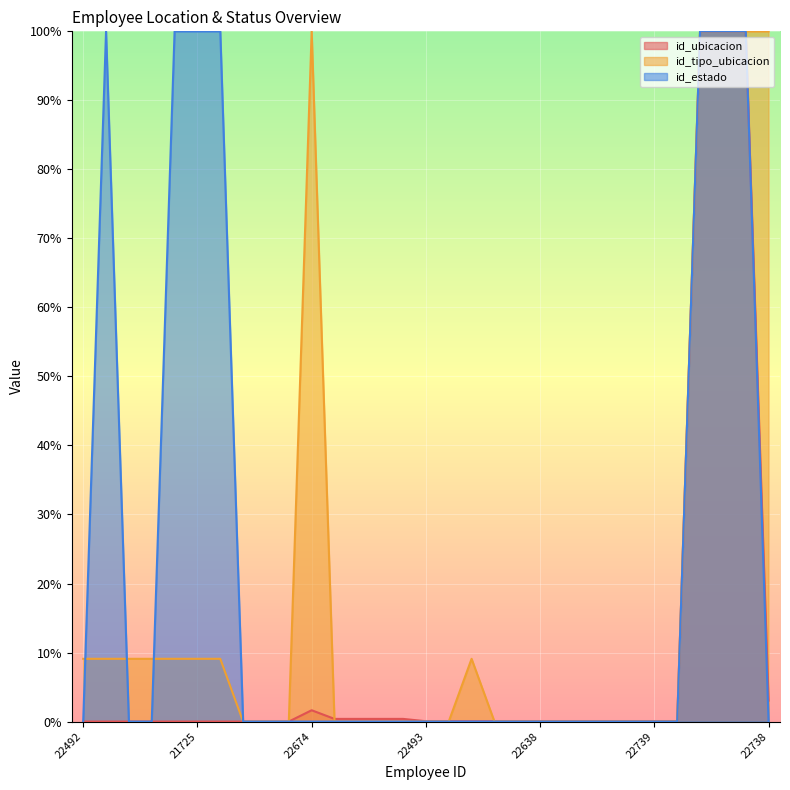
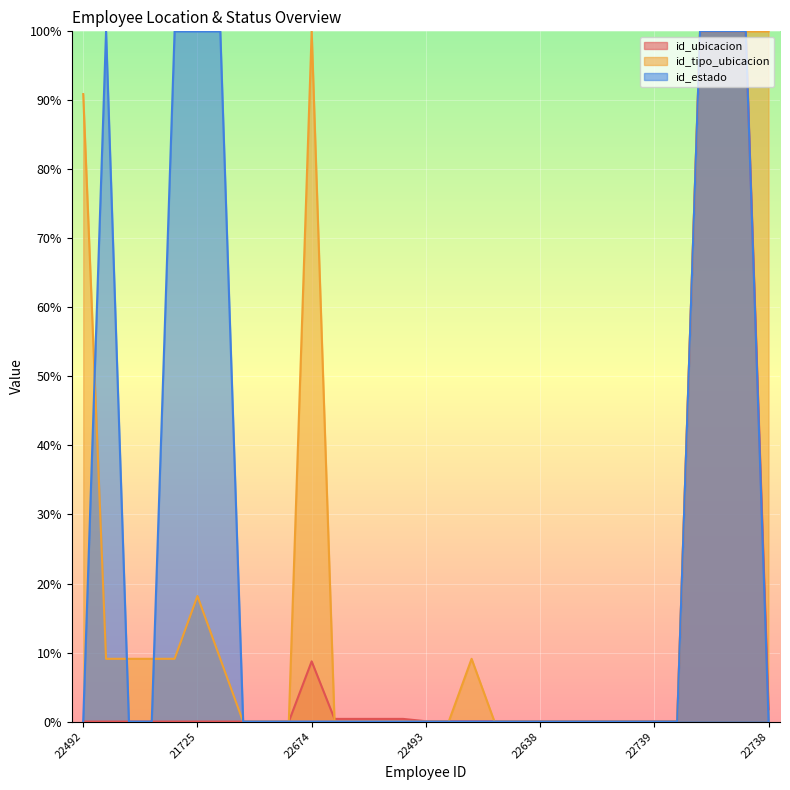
  {
    "id_ubicacion": {
      "21725": "0%",
-     "22674": "2%",
-     "22738": "3%"
+     "22674": "9%",
+     "22738": "2%"
    },
    "id_tipo_ubicacion": {
-     "22492": "9%",
-     "21725": "9%",
+     "22492": "91%",
+     "21725": "18%",
      "22674": "100%",
      "22738": "100%"
    },
    "id_estado": {
      "21725": "100%",
      "22674": "0%",
      "22738": "0%"
    }
  }
